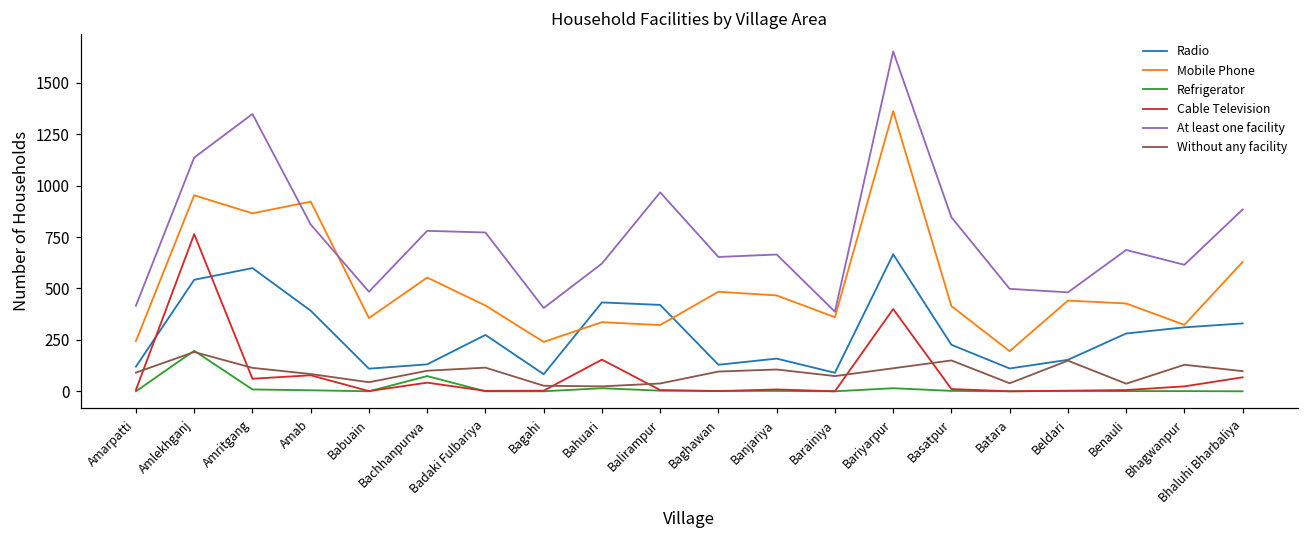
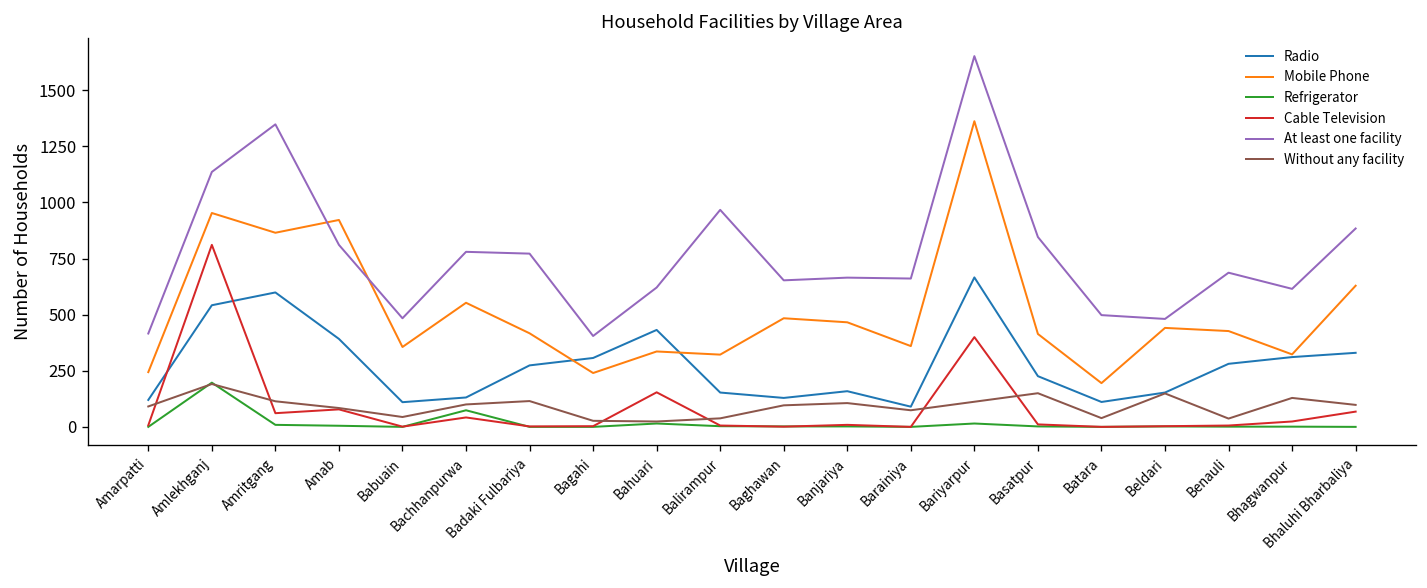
  {
    "Radio": {
      "Amarpatti": 120,
      "Amlekhganj": 540,
      "Amritgang": 600,
      "Amab": 390,
      "Babuain": 110,
      "Bachhanpurwa": 130,
      "Badaki Fulbariya": 270,
-     "Bagahi": 80,
+     "Bagahi": 310,
      "Bahuari": 430,
-     "Balirampur": 420,
+     "Balirampur": 150,
      "Baghawan": 130,
      "Banjariya": 160,
      "Barainiya": 90,
      "Bariyarpur": 670,
      "Basatpur": 230,
      "Batara": 110,
      "Benauli": 280,
      "Bhaluhi Bharbaliya": 330
    },
    "Mobile Phone": {
      "Amarpatti": 240,
      "Amlekhganj": 950,
      "Amritgang": 870,
      "Amab": 920,
      "Babuain": 360,
      "Bachhanpurwa": 550,
      "Badaki Fulbariya": 420,
      "Bagahi": 240,
      "Bahuari": 340,
      "Balirampur": 320,
      "Baghawan": 480,
      "Banjariya": 470,
      "Barainiya": 360,
      "Bariyarpur": 1360,
      "Basatpur": 410,
      "Batara": 200,
      "Beldari": 440,
      "Benauli": 430,
      "Bhaluhi Bharbaliya": 630
    },
    "Refrigerator": {
      "Amritgang": 10,
      "Amab": 10,
      "Bachhanpurwa": 70,
      "Bariyarpur": 20,
      "Bhagwanpur": 0,
      "Bhaluhi Bharbaliya": 0
    },
    "Cable Television": {
-     "Amlekhganj": 760,
+     "Amlekhganj": 810,
      "Amritgang": 60,
      "Bachhanpurwa": 40,
      "Bahuari": 150,
      "Bariyarpur": 400,
      "Bhagwanpur": 20,
      "Bhaluhi Bharbaliya": 70
    },
    "At least one facility": {
      "Amarpatti": 420,
      "Amlekhganj": 1140,
      "Amritgang": 1350,
      "Amab": 810,
      "Babuain": 480,
      "Bachhanpurwa": 780,
      "Badaki Fulbariya": 770,
      "Bagahi": 410,
      "Bahuari": 620,
      "Balirampur": 970,
      "Baghawan": 650,
      "Banjariya": 670,
-     "Barainiya": 390,
+     "Barainiya": 660,
      "Bariyarpur": 1650,
      "Basatpur": 850,
      "Batara": 500,
      "Beldari": 480,
      "Benauli": 690,
      "Bhagwanpur": 620,
      "Bhaluhi Bharbaliya": 880
    },
    "Without any facility": {
      "Amarpatti": 90,
      "Amritgang": 110,
      "Babuain": 40,
      "Bachhanpurwa": 100,
      "Badaki Fulbariya": 120,
      "Bagahi": 30,
      "Balirampur": 40,
      "Baghawan": 100,
      "Banjariya": 110,
      "Barainiya": 70,
      "Bariyarpur": 110,
      "Basatpur": 150,
      "Batara": 40,
      "Benauli": 40,
      "Bhagwanpur": 130,
      "Bhaluhi Bharbaliya": 100
    }
  }
